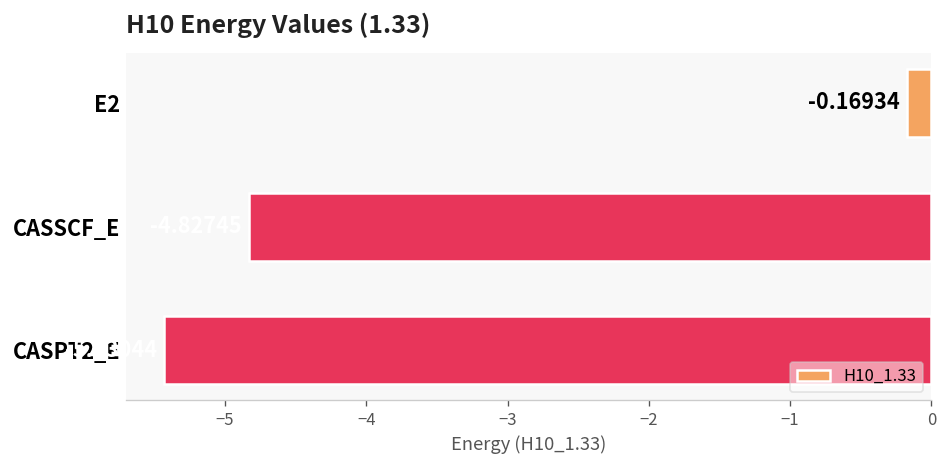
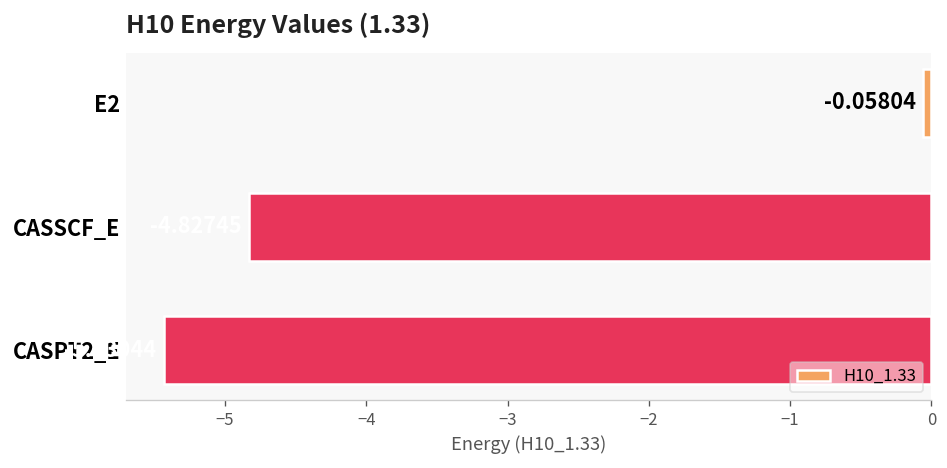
  {
-   "E2": -0.16934
+   "E2": -0.05804
  }
